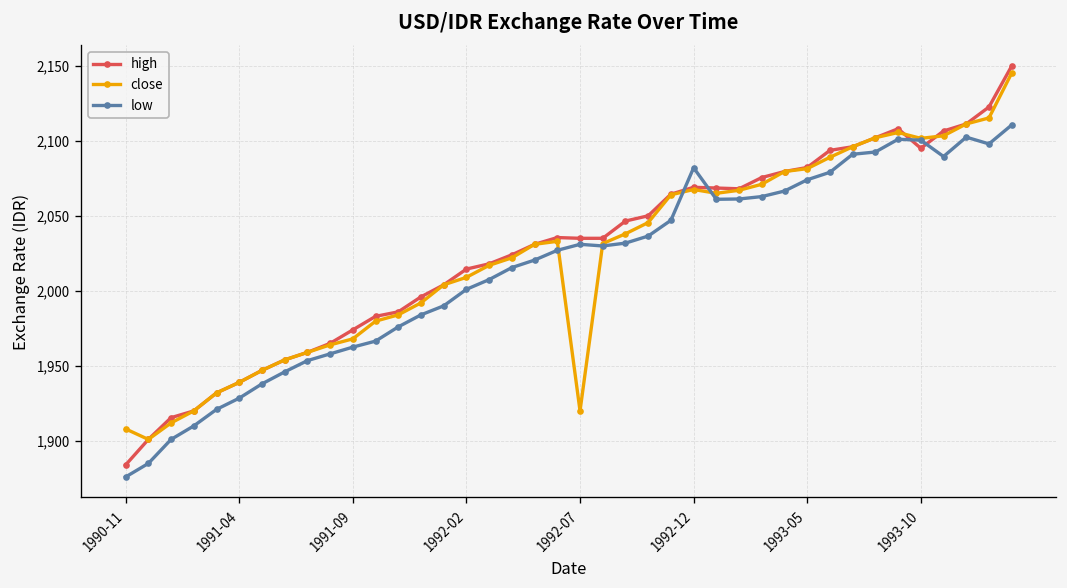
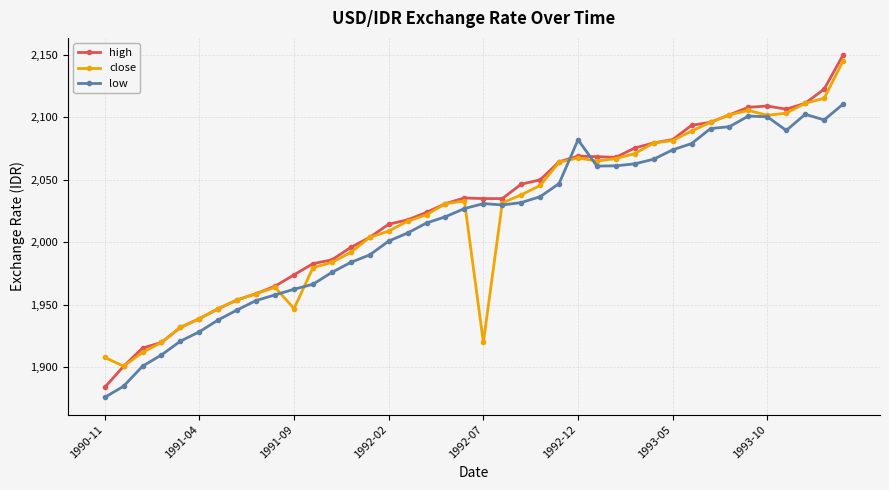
  {
    "high": {
      "1990-11": "1,884",
      "1991-09": "1,974",
      "1992-02": "2,015",
      "1992-07": "2,035",
-     "1993-10": "2,095"
+     "1993-10": "2,109"
    },
    "close": {
      "1990-11": "1,908",
-     "1991-09": "1,968",
+     "1991-09": "1,947",
      "1992-02": "2,009",
      "1992-07": "1,920"
    },
    "low": {
      "1990-11": "1,876",
      "1991-04": "1,929",
      "1991-09": "1,963",
      "1992-02": "2,001",
      "1992-07": "2,031",
      "1992-12": "2,082",
      "1993-05": "2,074"
    }
  }
